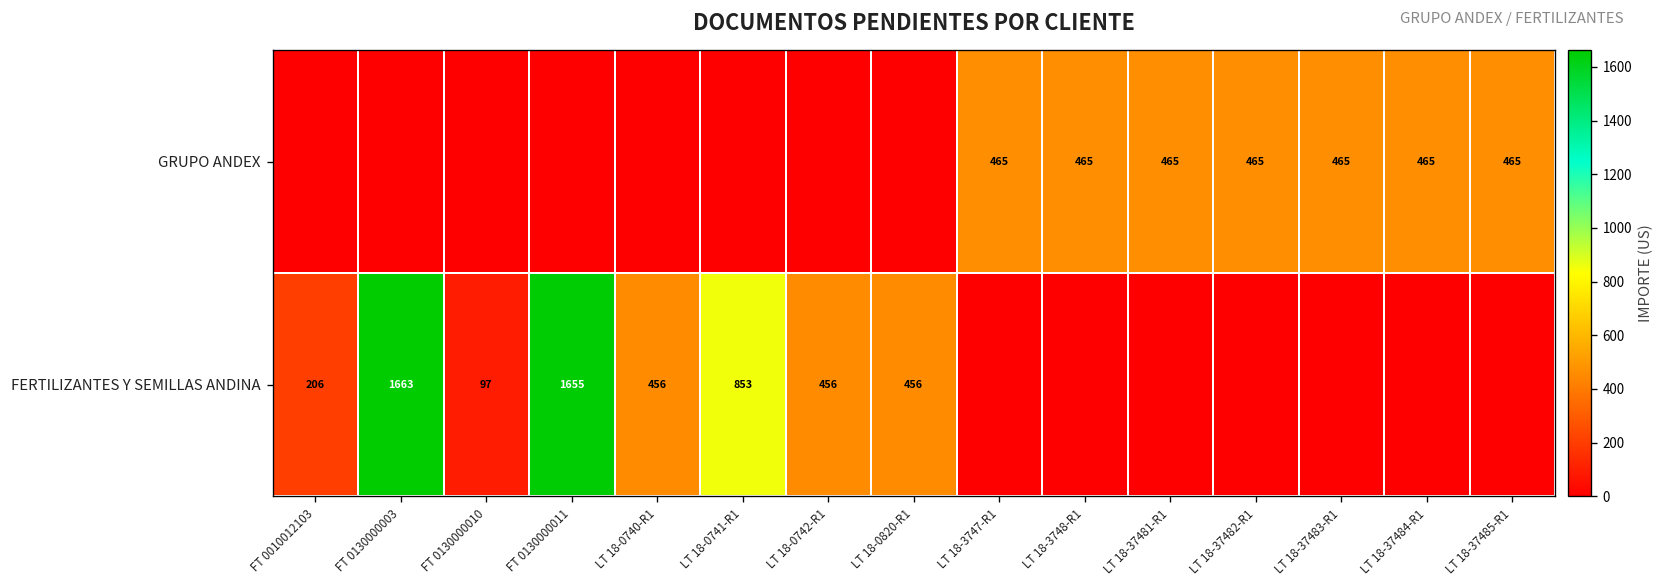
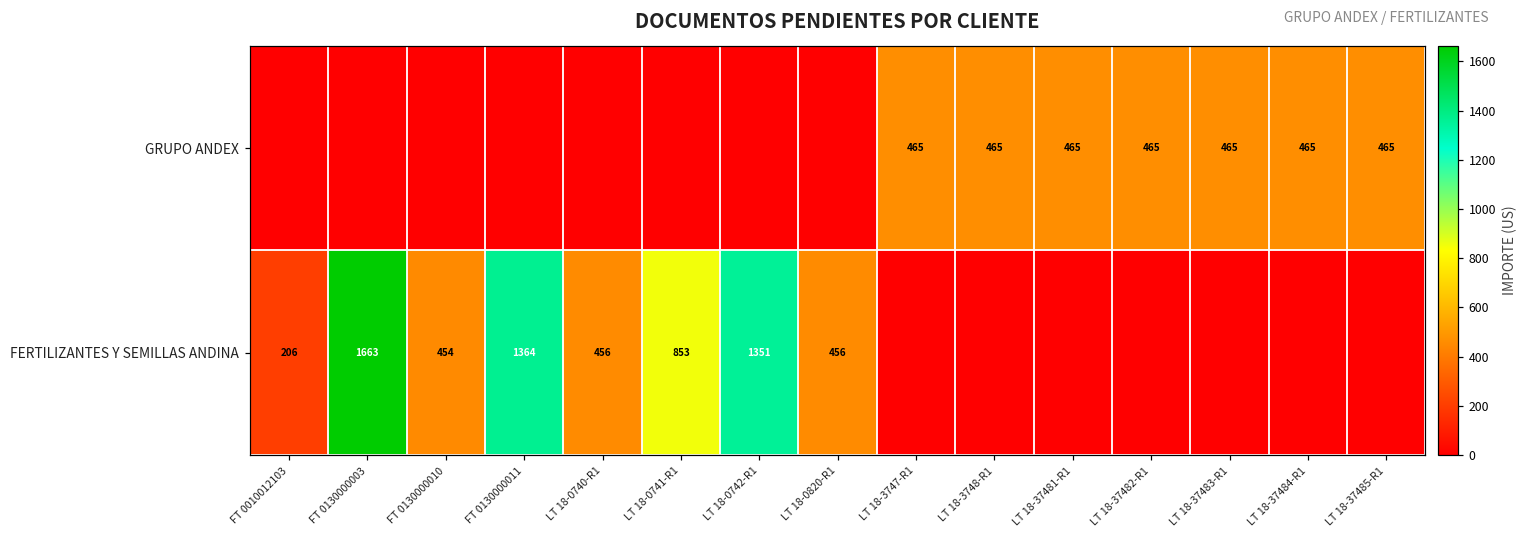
  {
    "GRUPO ANDEX": {
      "LT 18-3747-R1": 465,
      "LT 18-3748-R1": 465,
      "LT 18-37481-R1": 465,
      "LT 18-37482-R1": 465,
      "LT 18-37483-R1": 465,
      "LT 18-37484-R1": 465,
      "LT 18-37485-R1": 465
    },
    "FERTILIZANTES Y SEMILLAS ANDINA": {
      "FT 0010012103": 206,
      "FT 0130000003": 1663,
-     "FT 0130000010": 97,
-     "FT 0130000011": 1655,
+     "FT 0130000010": 454,
+     "FT 0130000011": 1364,
      "LT 18-0740-R1": 456,
      "LT 18-0741-R1": 853,
-     "LT 18-0742-R1": 456,
+     "LT 18-0742-R1": 1351,
      "LT 18-0820-R1": 456
    }
  }
